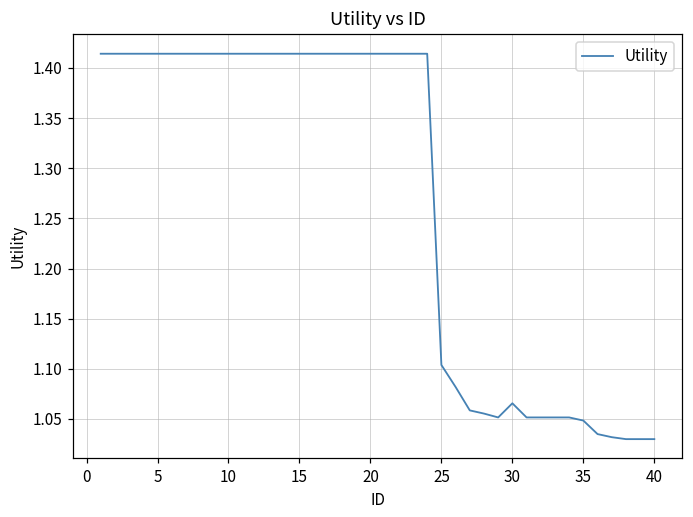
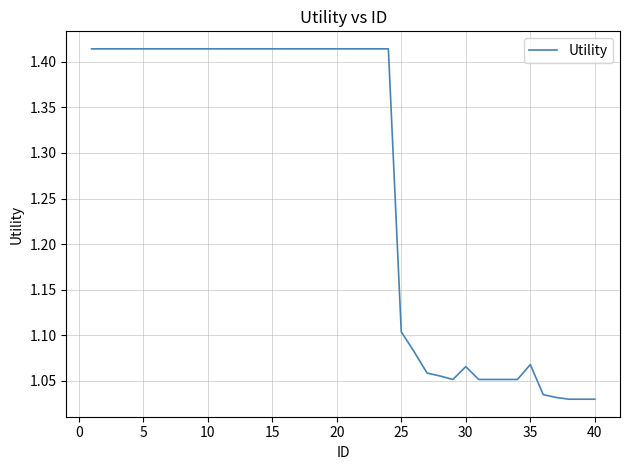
  {
    "5": 1.41,
    "10": 1.41,
    "15": 1.41,
    "20": 1.41,
    "25": 1.10,
    "30": 1.07,
-   "35": 1.05,
+   "35": 1.07,
    "40": 1.03
  }
